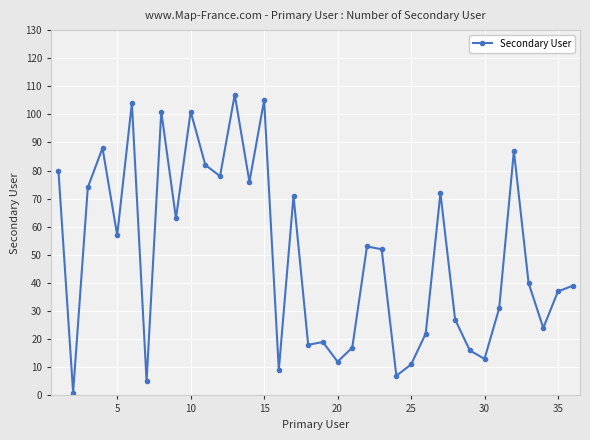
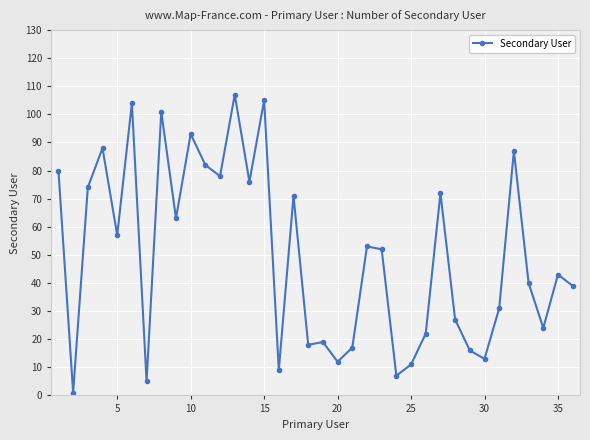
  {
    "5": 57,
-   "10": 101,
+   "10": 93,
    "15": 105,
    "20": 12,
    "25": 11,
    "30": 13,
-   "35": 37
+   "35": 43
  }
